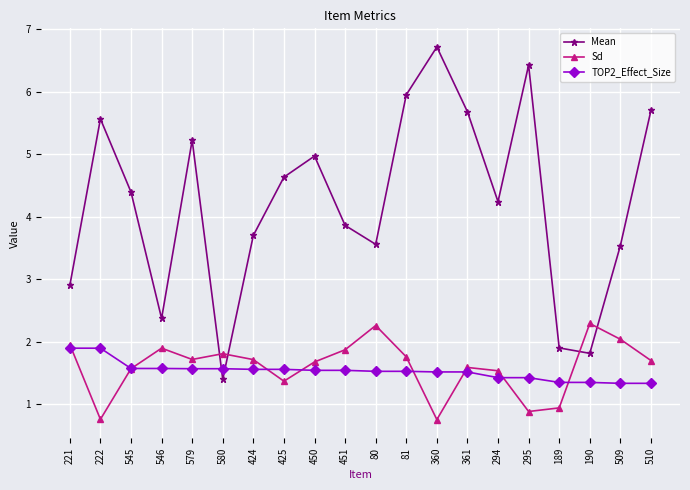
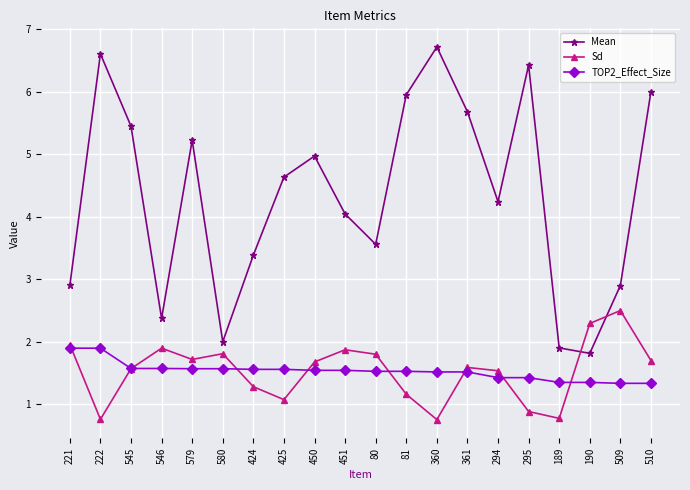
  {
    "Mean": {
      "221": 2.9,
-     "222": 5.6,
-     "545": 4.4,
+     "222": 6.6,
+     "545": 5.4,
      "546": 2.4,
      "579": 5.2,
-     "580": 1.4,
-     "424": 3.7,
+     "580": 2.0,
+     "424": 3.4,
      "425": 4.6,
      "450": 5.0,
-     "451": 3.9,
+     "451": 4.0,
      "80": 3.6,
      "81": 6.0,
      "360": 6.7,
      "361": 5.7,
      "294": 4.2,
      "295": 6.4,
      "189": 1.9,
      "190": 1.8,
-     "509": 3.5,
-     "510": 5.7
+     "509": 2.9,
+     "510": 6.0
    },
    "Sd": {
      "221": 2.0,
      "222": 0.8,
      "546": 1.9,
      "579": 1.7,
      "580": 1.8,
-     "424": 1.7,
-     "425": 1.4,
+     "424": 1.3,
+     "425": 1.1,
      "450": 1.7,
      "451": 1.9,
-     "80": 2.3,
-     "81": 1.8,
+     "80": 1.8,
+     "81": 1.2,
      "360": 0.8,
      "361": 1.6,
      "294": 1.5,
      "295": 0.9,
-     "189": 0.9,
+     "189": 0.8,
      "190": 2.3,
-     "509": 2.0,
+     "509": 2.5,
      "510": 1.7
    },
    "TOP2_Effect_Size": {
      "221": 1.9,
      "222": 1.9,
      "546": 1.6,
      "579": 1.6,
      "580": 1.6,
      "424": 1.6,
      "425": 1.6,
      "450": 1.5,
      "451": 1.5,
      "80": 1.5,
      "81": 1.5,
      "360": 1.5,
      "361": 1.5,
      "294": 1.4,
      "295": 1.4,
      "189": 1.3,
      "190": 1.3,
      "509": 1.3,
      "510": 1.3
    }
  }
